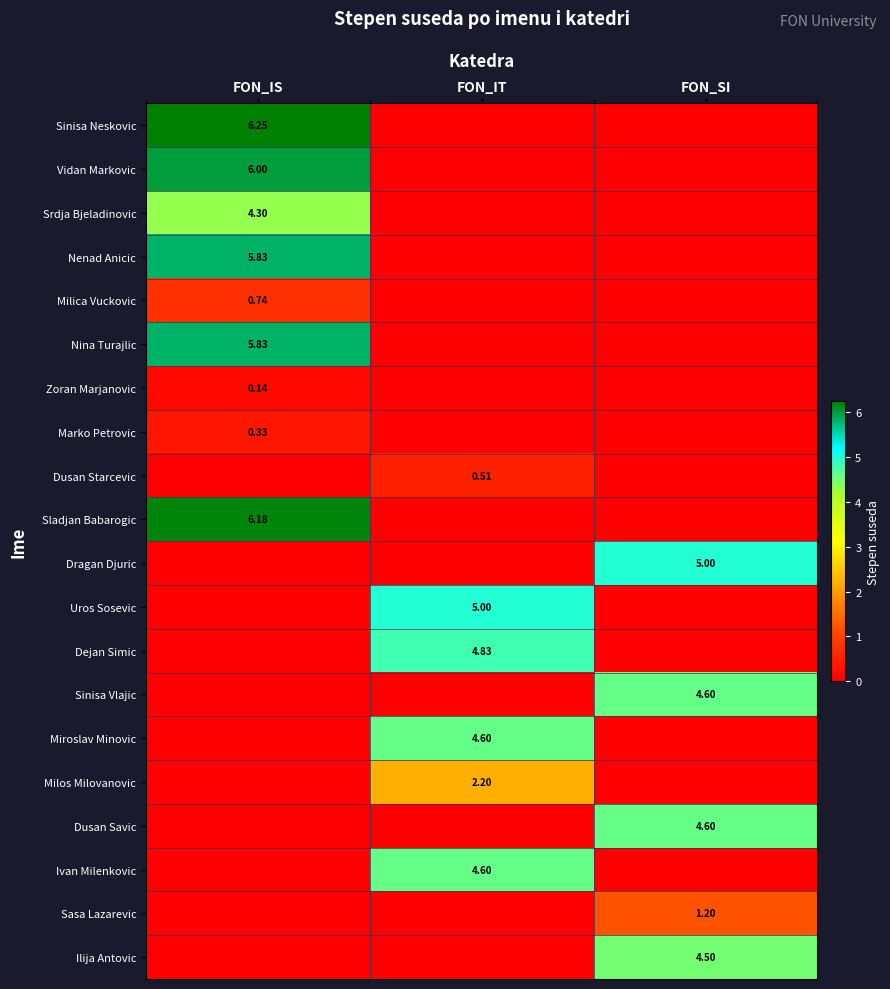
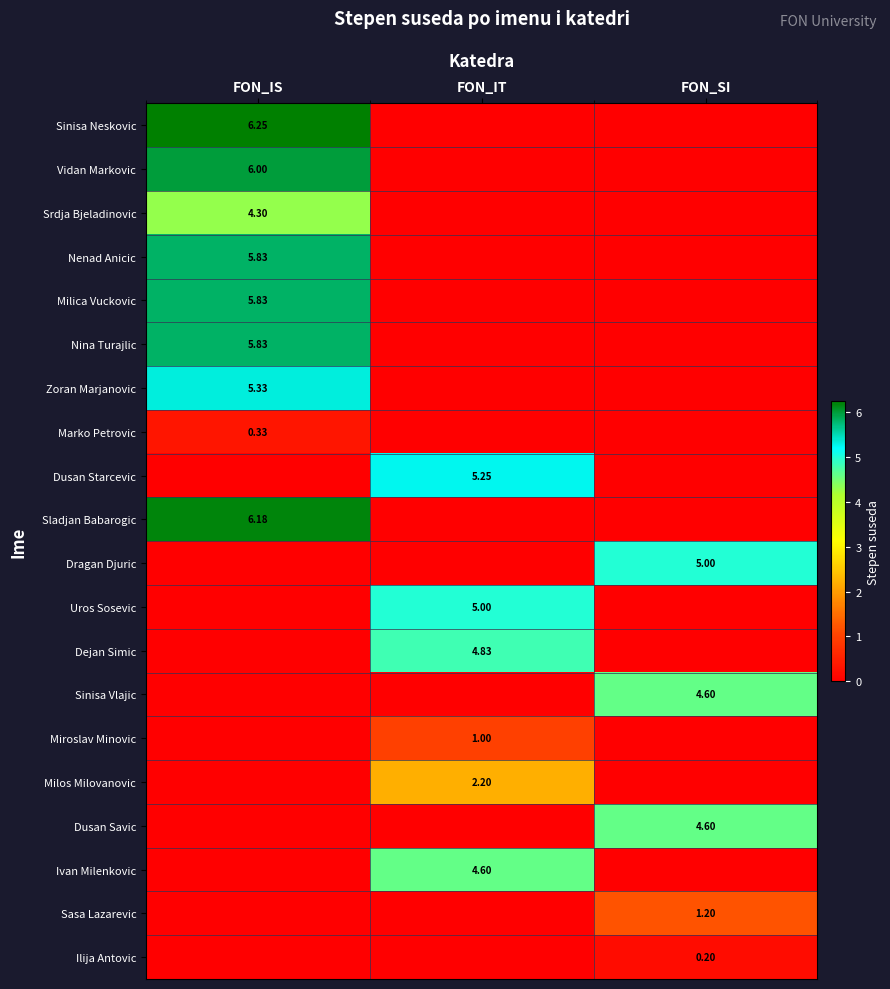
  {
    "Sinisa Neskovic": {
      "FON_IS": 6.25
    },
    "Vidan Markovic": {
      "FON_IS": 6.00
    },
    "Srdja Bjeladinovic": {
      "FON_IS": 4.30
    },
    "Nenad Anicic": {
      "FON_IS": 5.83
    },
    "Milica Vuckovic": {
-     "FON_IS": 0.74
+     "FON_IS": 5.83
    },
    "Nina Turajlic": {
      "FON_IS": 5.83
    },
    "Zoran Marjanovic": {
-     "FON_IS": 0.14
+     "FON_IS": 5.33
    },
    "Marko Petrovic": {
      "FON_IS": 0.33
    },
    "Dusan Starcevic": {
-     "FON_IT": 0.51
+     "FON_IT": 5.25
    },
    "Sladjan Babarogic": {
      "FON_IS": 6.18
    },
    "Dragan Djuric": {
      "FON_SI": 5.00
    },
    "Uros Sosevic": {
      "FON_IT": 5.00
    },
    "Dejan Simic": {
      "FON_IT": 4.83
    },
    "Sinisa Vlajic": {
      "FON_SI": 4.60
    },
    "Miroslav Minovic": {
-     "FON_IT": 4.60
+     "FON_IT": 1.00
    },
    "Milos Milovanovic": {
      "FON_IT": 2.20
    },
    "Dusan Savic": {
      "FON_SI": 4.60
    },
    "Ivan Milenkovic": {
      "FON_IT": 4.60
    },
    "Sasa Lazarevic": {
      "FON_SI": 1.20
    },
    "Ilija Antovic": {
-     "FON_SI": 4.50
+     "FON_SI": 0.20
    }
  }
